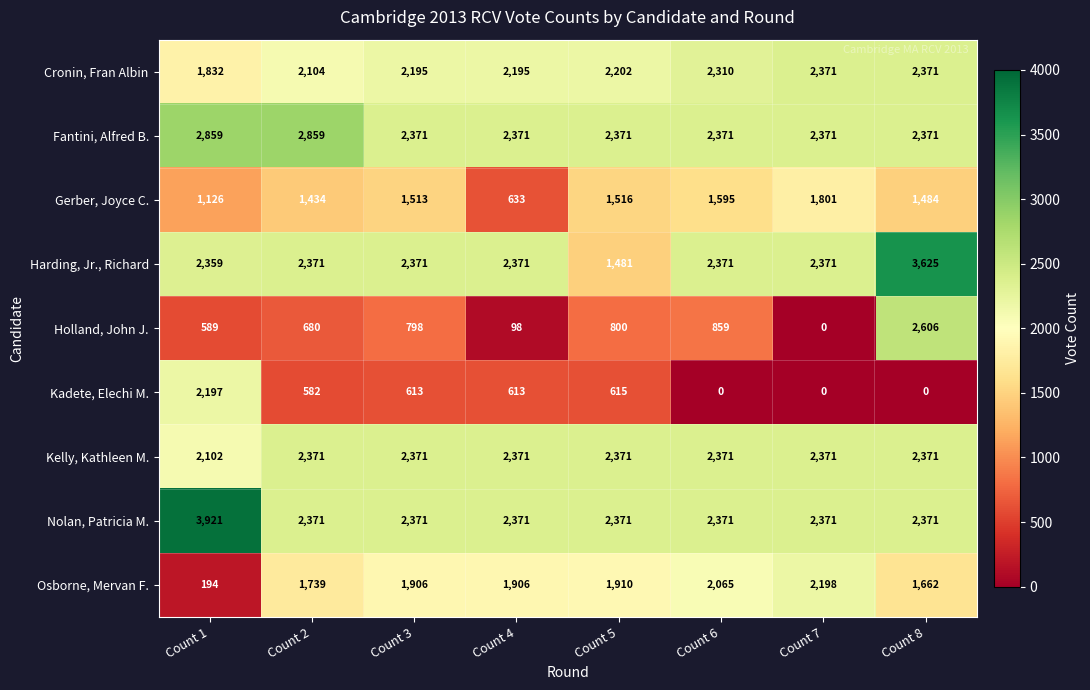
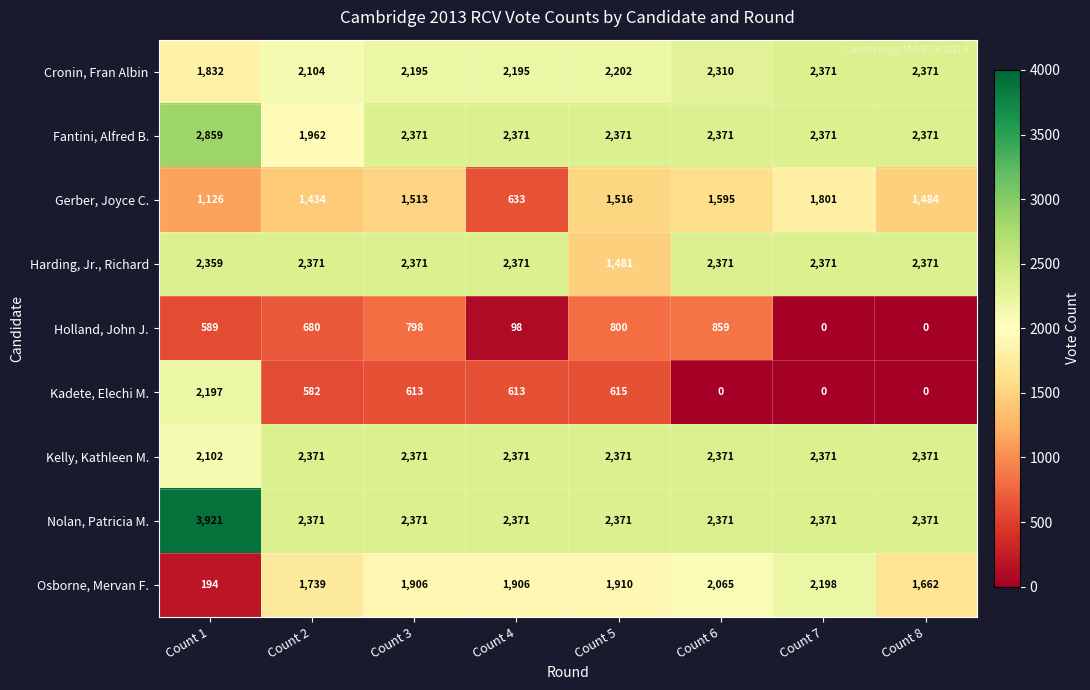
  {
    "Cronin, Fran Albin": {
      "Count 1": "1,832",
      "Count 2": "2,104",
      "Count 3": "2,195",
      "Count 4": "2,195",
      "Count 5": "2,202",
      "Count 6": "2,310",
      "Count 7": "2,371"
    },
    "Fantini, Alfred B.": {
      "Count 1": "2,859",
-     "Count 2": "2,859",
+     "Count 2": "1,962",
      "Count 3": "2,371",
      "Count 4": "2,371",
      "Count 5": "2,371",
      "Count 6": "2,371",
      "Count 7": "2,371",
      "Count 8": "2,371"
    },
    "Gerber, Joyce C.": {
      "Count 1": "1,126",
      "Count 2": "1,434",
      "Count 3": "1,513",
      "Count 4": "633",
      "Count 5": "1,516",
      "Count 6": "1,595",
      "Count 7": "1,801",
      "Count 8": "1,484"
    },
    "Harding, Jr., Richard": {
      "Count 1": "2,359",
      "Count 2": "2,371",
      "Count 3": "2,371",
      "Count 4": "2,371",
      "Count 5": "1,481",
      "Count 6": "2,371",
      "Count 7": "2,371",
-     "Count 8": "3,625"
+     "Count 8": "2,371"
    },
    "Holland, John J.": {
      "Count 1": "589",
      "Count 2": "680",
      "Count 3": "798",
      "Count 4": "98",
      "Count 5": "800",
      "Count 6": "859",
      "Count 7": "0",
-     "Count 8": "2,606"
+     "Count 8": "0"
    },
    "Kadete, Elechi M.": {
      "Count 1": "2,197",
      "Count 2": "582",
      "Count 3": "613",
      "Count 4": "613",
      "Count 5": "615",
      "Count 6": "0",
      "Count 7": "0",
      "Count 8": "0"
    },
    "Kelly, Kathleen M.": {
      "Count 1": "2,102",
      "Count 2": "2,371",
      "Count 3": "2,371",
      "Count 4": "2,371",
      "Count 5": "2,371",
      "Count 6": "2,371",
      "Count 7": "2,371",
      "Count 8": "2,371"
    },
    "Nolan, Patricia M.": {
      "Count 1": "3,921",
      "Count 2": "2,371",
      "Count 3": "2,371",
      "Count 4": "2,371",
      "Count 5": "2,371",
      "Count 6": "2,371",
      "Count 7": "2,371",
      "Count 8": "2,371"
    },
    "Osborne, Mervan F.": {
      "Count 1": "194",
      "Count 2": "1,739",
      "Count 3": "1,906",
      "Count 4": "1,906",
      "Count 5": "1,910",
      "Count 6": "2,065",
      "Count 7": "2,198",
      "Count 8": "1,662"
    }
  }
